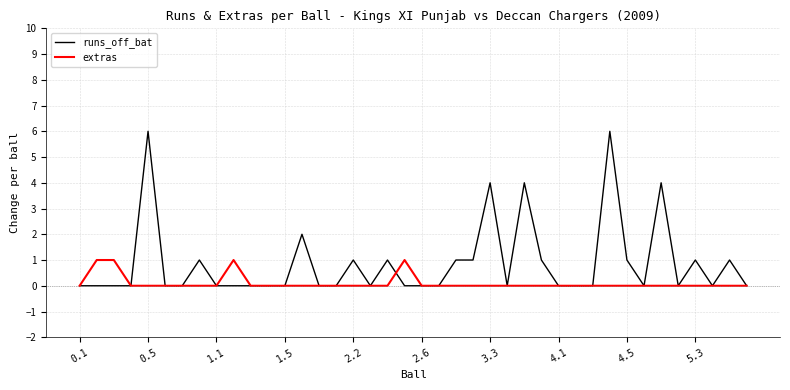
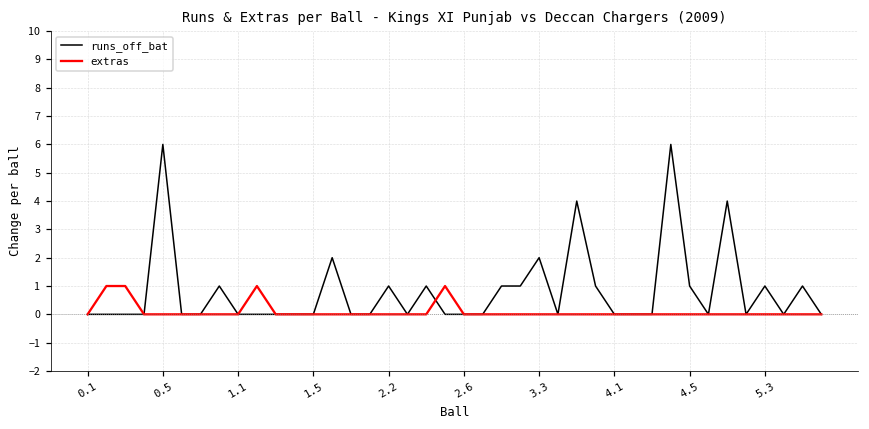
  {
    "runs_off_bat": {
      "0.5": 6,
      "2.2": 1,
-     "3.3": 4,
+     "3.3": 2,
      "4.5": 1,
      "5.3": 1
    },
    "extras": {
      "0.5": 0,
      "2.2": 0,
      "3.3": 0,
      "4.5": 0,
      "5.3": 0
    }
  }
